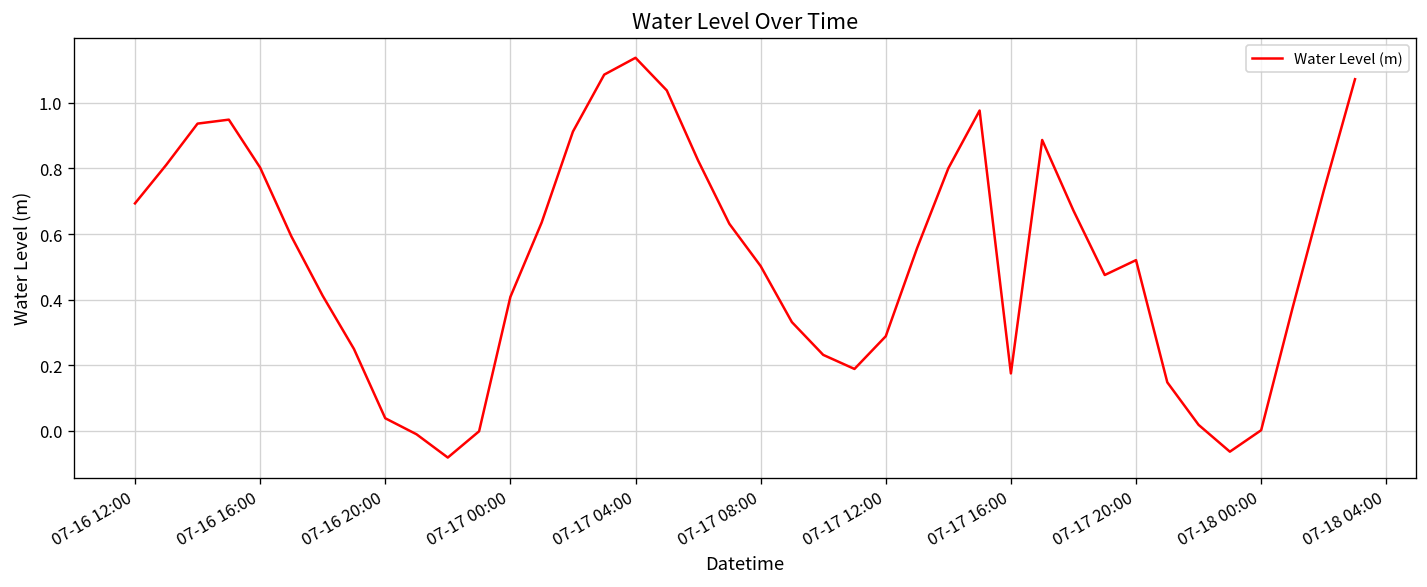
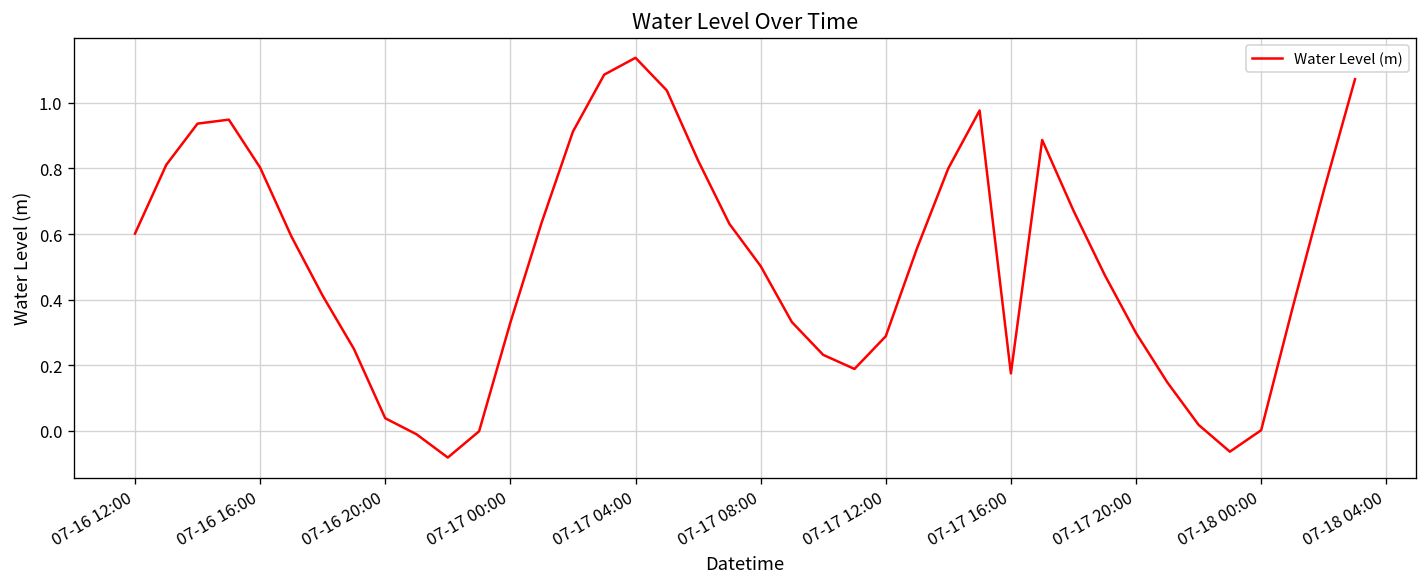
  {
-   "07-16 12:00": 0.69,
+   "07-16 12:00": 0.60,
    "07-16 16:00": 0.80,
    "07-16 20:00": 0.04,
-   "07-17 00:00": 0.41,
+   "07-17 00:00": 0.33,
    "07-17 04:00": 1.14,
    "07-17 08:00": 0.50,
    "07-17 12:00": 0.29,
    "07-17 16:00": 0.18,
-   "07-17 20:00": 0.52,
+   "07-17 20:00": 0.30,
    "07-18 00:00": 0.00
  }
